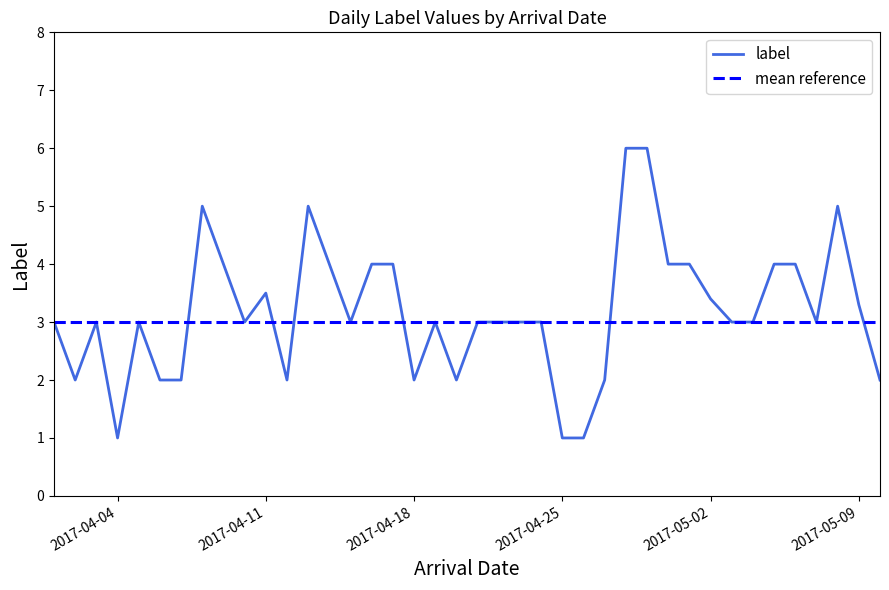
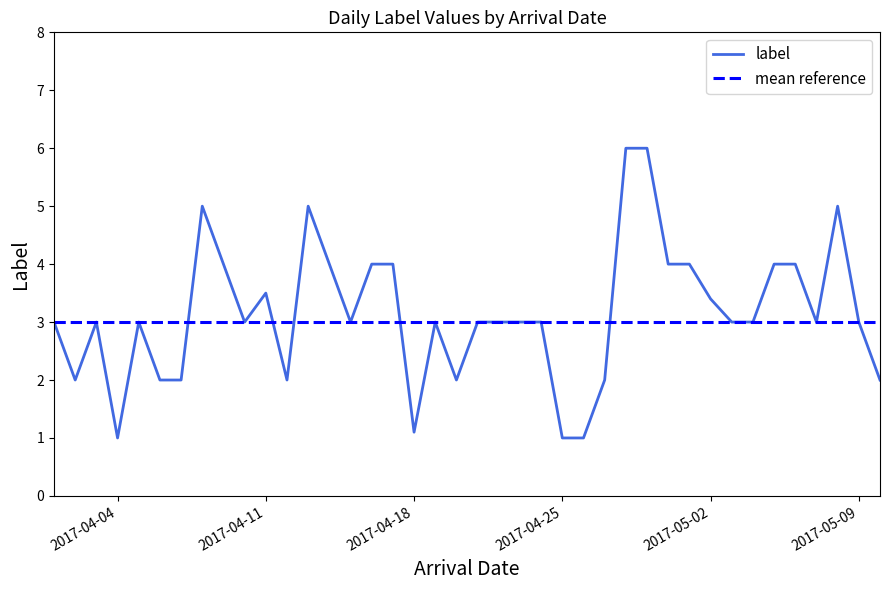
  {
    "2017-04-04": 1.0,
    "2017-04-11": 3.5,
-   "2017-04-18": 2.0,
+   "2017-04-18": 1.1,
    "2017-04-25": 1.0,
    "2017-05-02": 3.4,
-   "2017-05-09": 3.3
+   "2017-05-09": 3.0
  }
